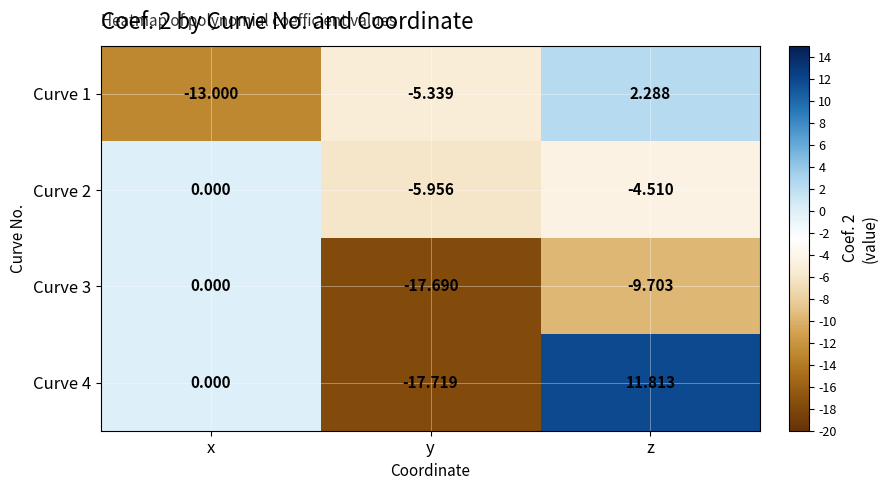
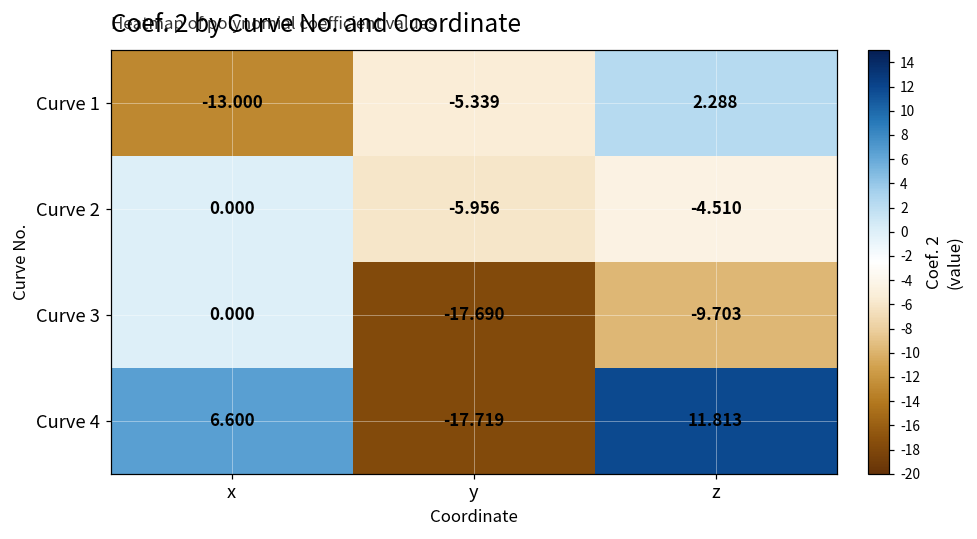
  {
    "Curve 1": {
      "x": -13.000,
      "y": -5.339,
      "z": 2.288
    },
    "Curve 2": {
      "x": 0.000,
      "y": -5.956,
      "z": -4.510
    },
    "Curve 3": {
      "x": 0.000,
      "y": -17.690,
      "z": -9.703
    },
    "Curve 4": {
-     "x": 0.000,
+     "x": 6.600,
      "y": -17.719,
      "z": 11.813
    }
  }
